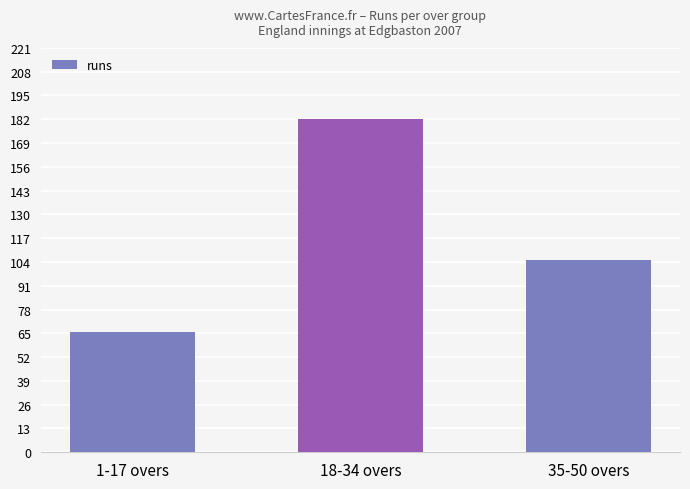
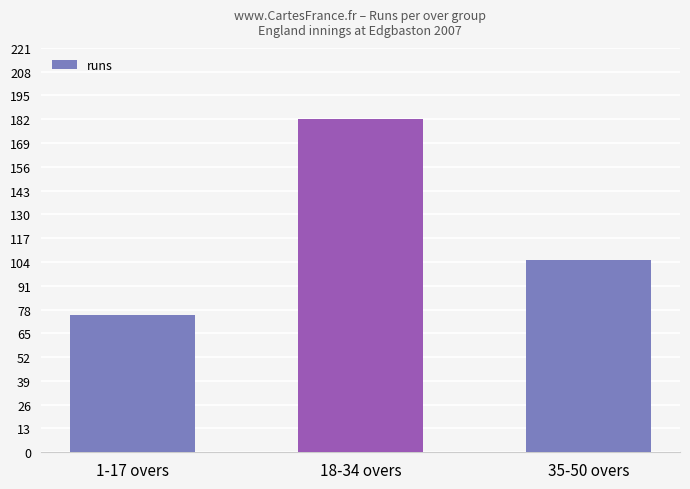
  {
-   "1-17 overs": 66,
+   "1-17 overs": 75,
    "18-34 overs": 182,
    "35-50 overs": 105
  }
